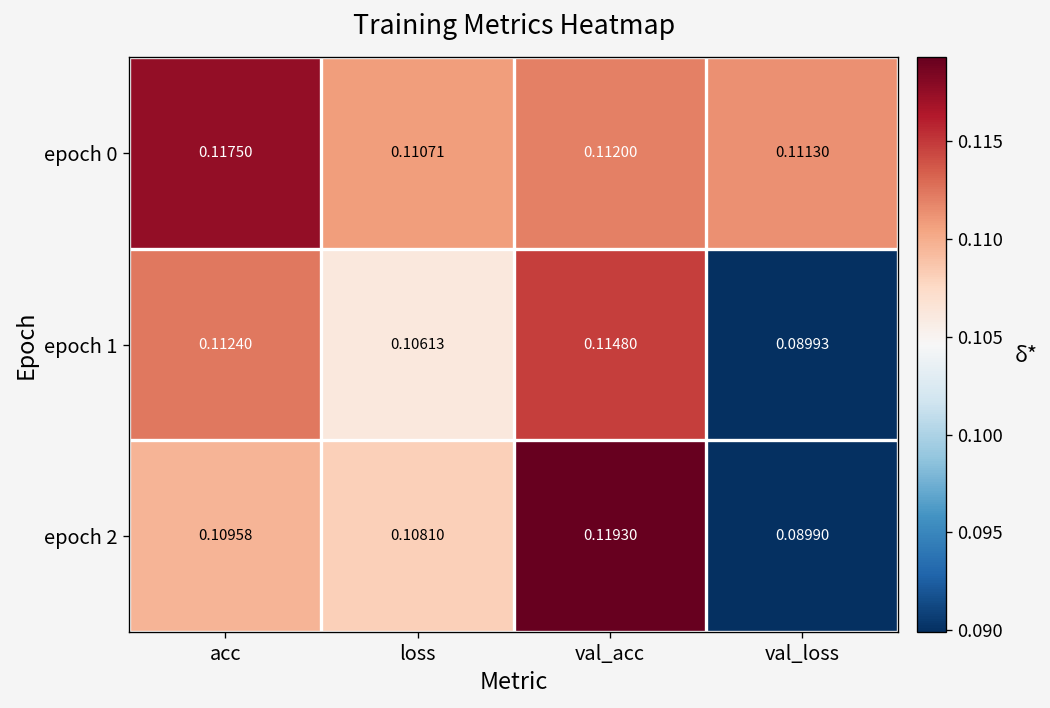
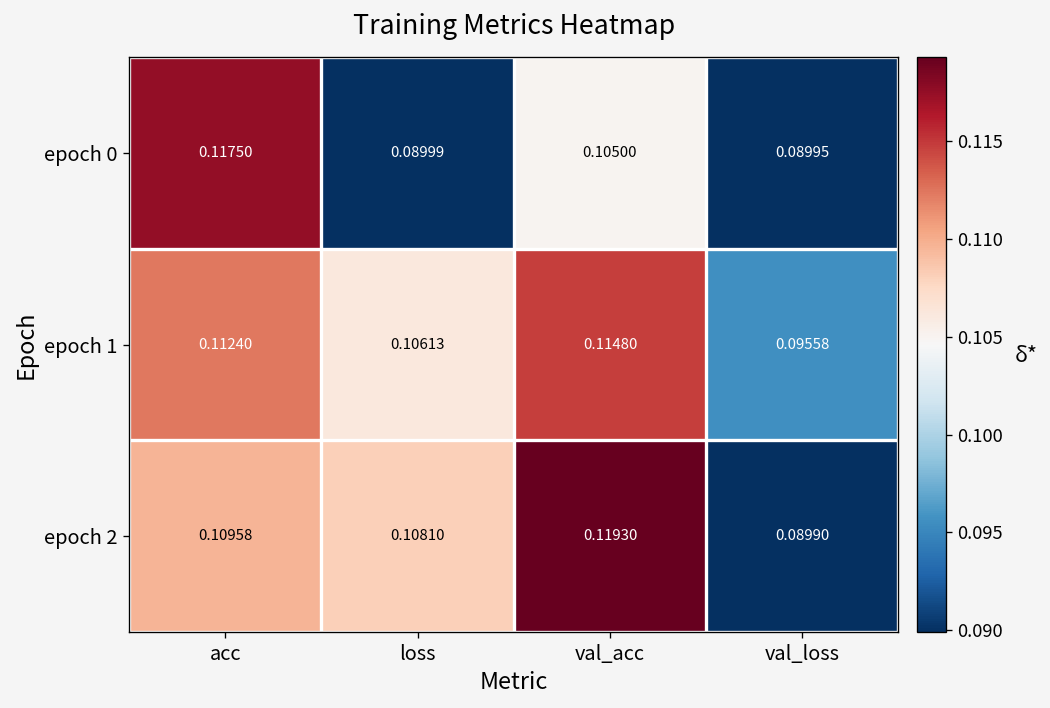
  {
    "epoch 0": {
      "acc": 0.11750,
-     "loss": 0.11071,
-     "val_acc": 0.11200,
-     "val_loss": 0.11130
+     "loss": 0.08999,
+     "val_acc": 0.10500,
+     "val_loss": 0.08995
    },
    "epoch 1": {
      "acc": 0.11240,
      "loss": 0.10613,
      "val_acc": 0.11480,
-     "val_loss": 0.08993
+     "val_loss": 0.09558
    },
    "epoch 2": {
      "acc": 0.10958,
      "loss": 0.10810,
      "val_acc": 0.11930,
      "val_loss": 0.08990
    }
  }
